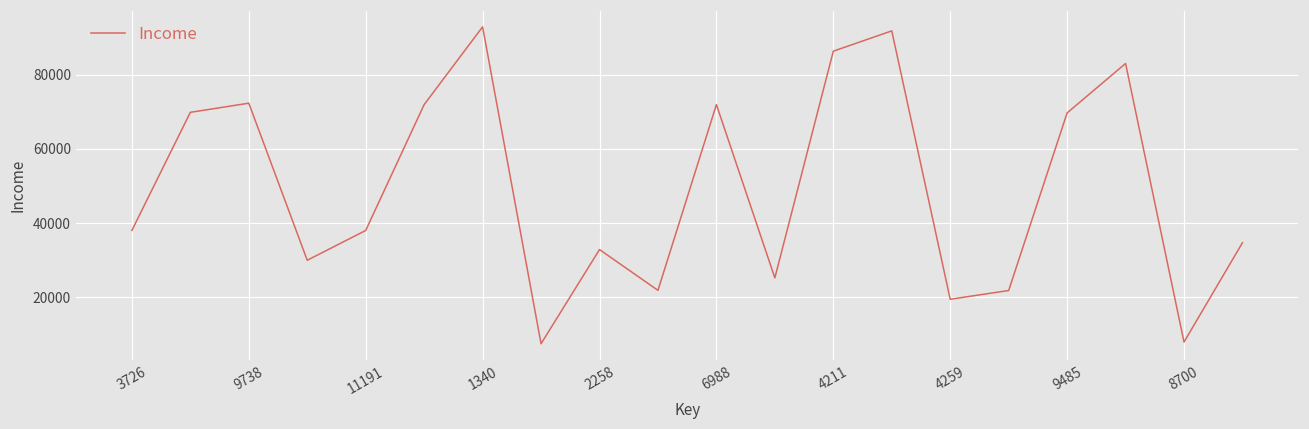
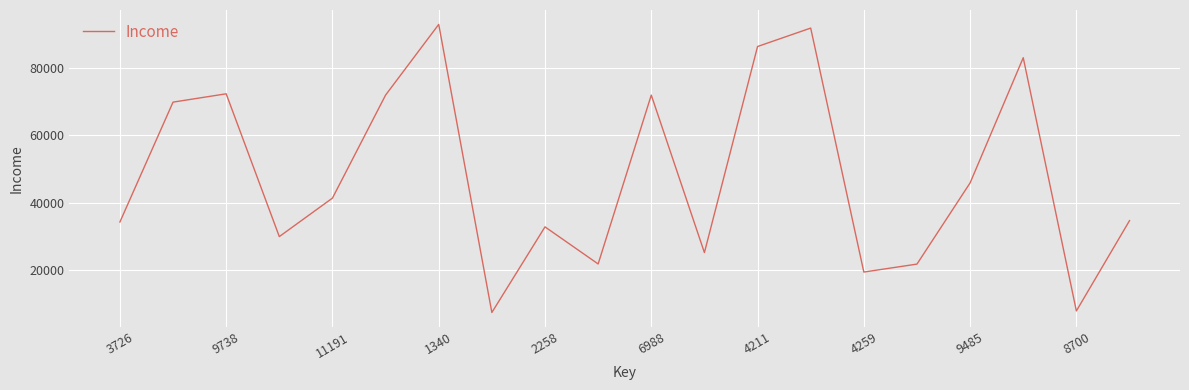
  {
-   "3726": 38000,
+   "3726": 34000,
    "9738": 72000,
-   "11191": 38000,
+   "11191": 41000,
    "1340": 93000,
    "2258": 33000,
    "6988": 72000,
    "4211": 86000,
    "4259": 19000,
-   "9485": 70000,
+   "9485": 46000,
    "8700": 8000
  }
